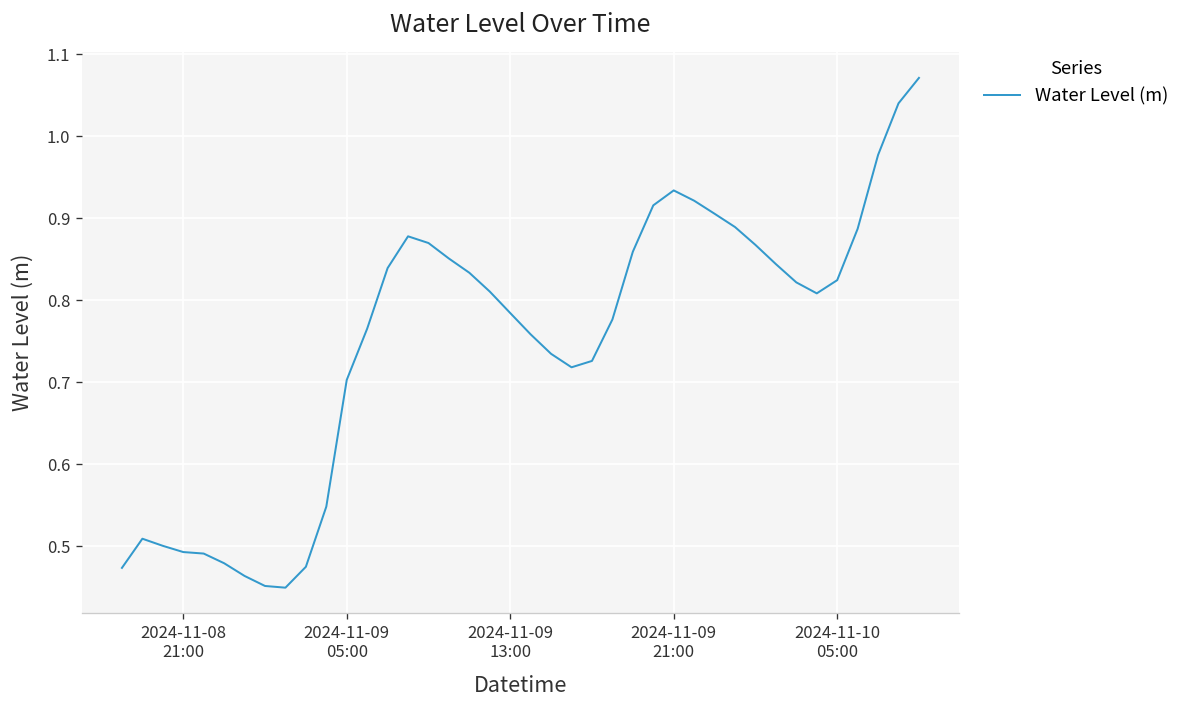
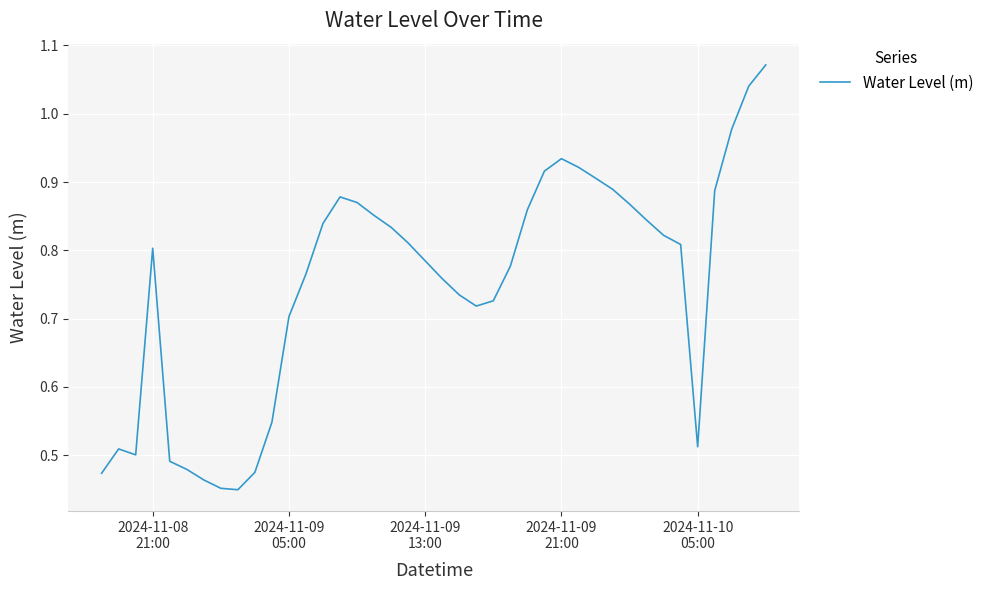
  {
-   "2024-11-08 21:00": 0.49,
+   "2024-11-08 21:00": 0.80,
    "2024-11-09 05:00": 0.70,
    "2024-11-09 13:00": 0.78,
    "2024-11-09 21:00": 0.93,
-   "2024-11-10 05:00": 0.82
+   "2024-11-10 05:00": 0.51
  }
